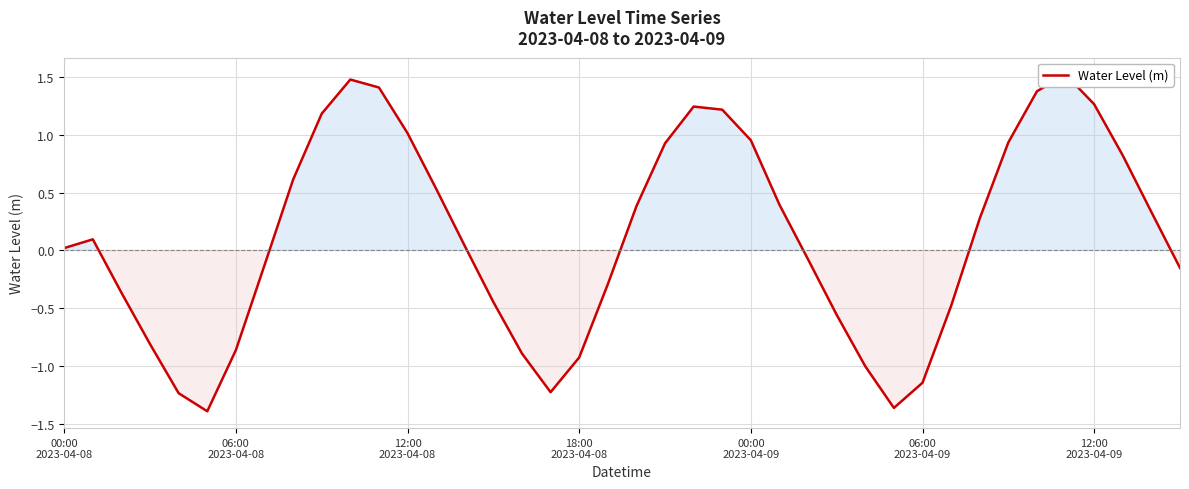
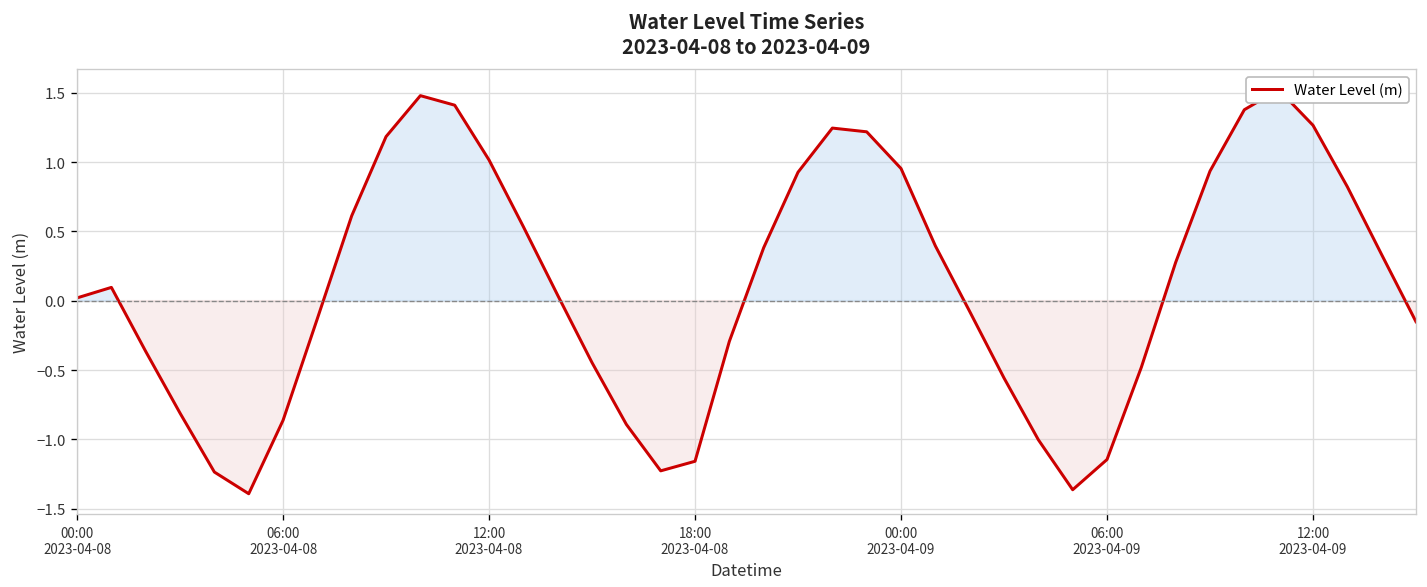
  {
    "00:00 2023-04-08": 0.02,
    "06:00 2023-04-08": -0.86,
    "12:00 2023-04-08": 1.02,
-   "18:00 2023-04-08": -0.93,
+   "18:00 2023-04-08": -1.16,
    "00:00 2023-04-09": 0.95,
    "06:00 2023-04-09": -1.15,
    "12:00 2023-04-09": 1.27
  }
